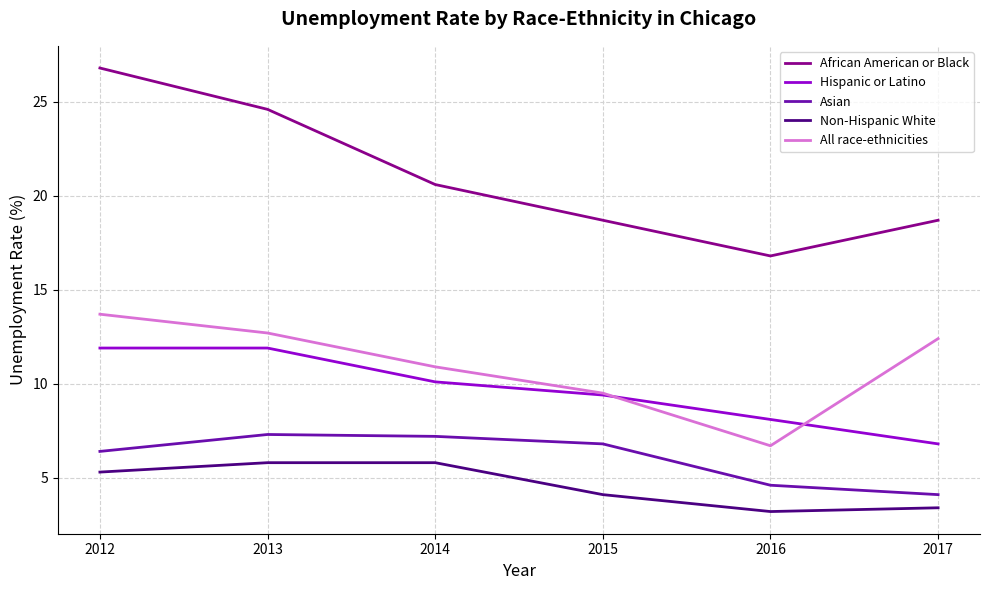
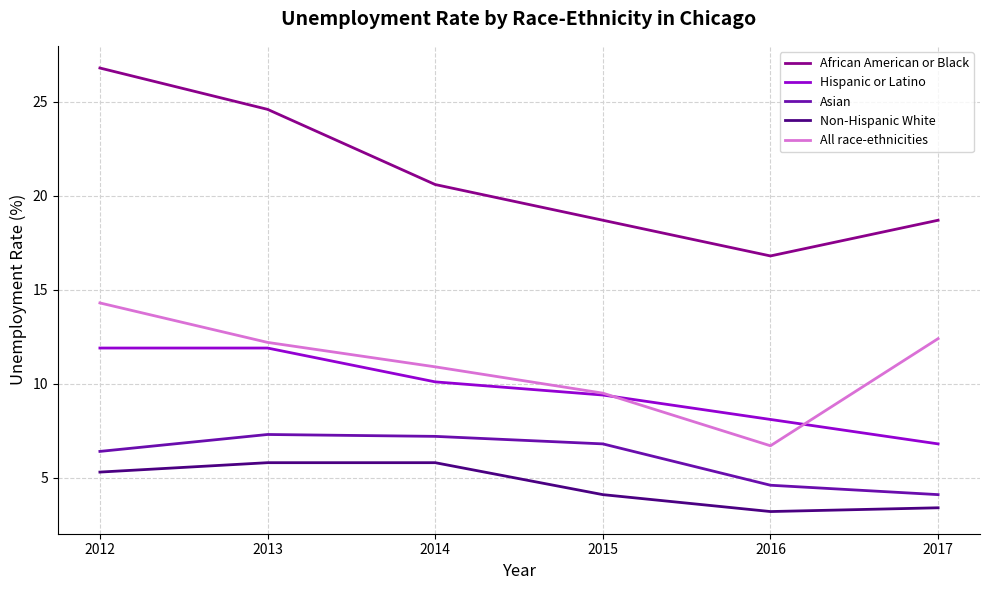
  {
    "All race-ethnicities": {
-     "2012": 13.7,
-     "2013": 12.7,
+     "2012": 14.3,
+     "2013": 12.2,
      "2014": 10.9,
      "2016": 6.7,
      "2017": 12.4
    }
  }
